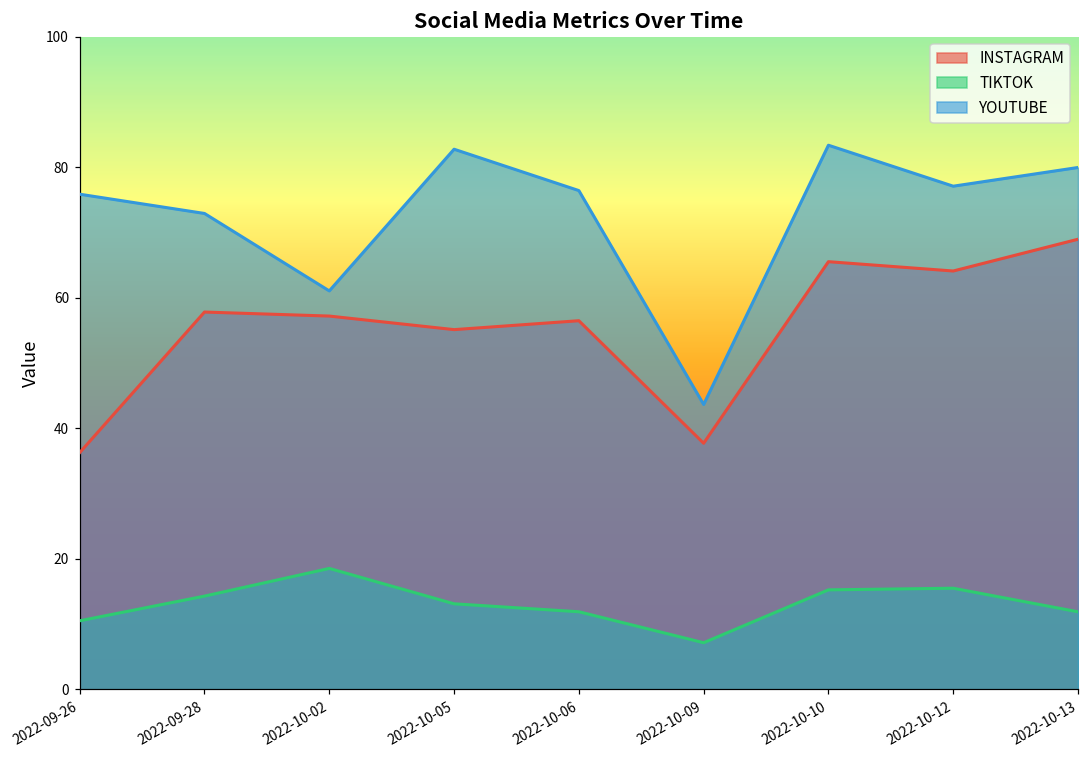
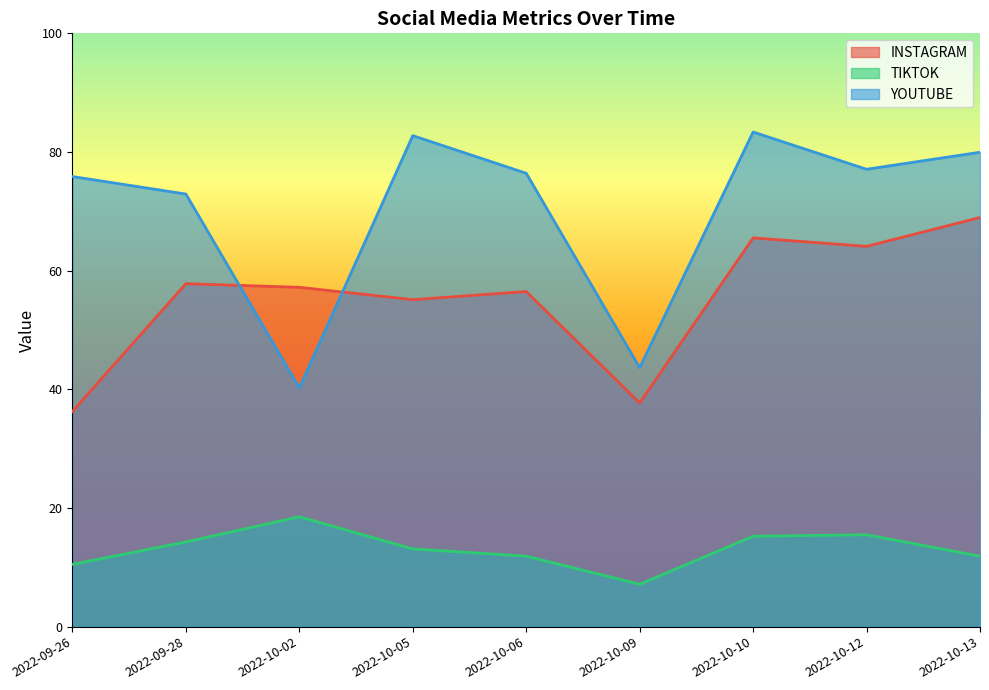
  {
    "INSTAGRAM": {
      "2022-09-26": 36,
      "2022-09-28": 58,
      "2022-10-02": 57,
      "2022-10-05": 55,
      "2022-10-06": 56,
      "2022-10-09": 38,
      "2022-10-10": 66,
      "2022-10-12": 64,
      "2022-10-13": 69
    },
    "TIKTOK": {
      "2022-09-26": 11,
      "2022-09-28": 14,
      "2022-10-02": 19,
      "2022-10-05": 13,
      "2022-10-06": 12,
      "2022-10-09": 7,
      "2022-10-10": 15,
      "2022-10-12": 15,
      "2022-10-13": 12
    },
    "YOUTUBE": {
      "2022-09-26": 76,
      "2022-09-28": 73,
-     "2022-10-02": 61,
+     "2022-10-02": 40,
      "2022-10-05": 83,
      "2022-10-06": 76,
      "2022-10-09": 44,
      "2022-10-10": 83,
      "2022-10-12": 77,
      "2022-10-13": 80
    }
  }
